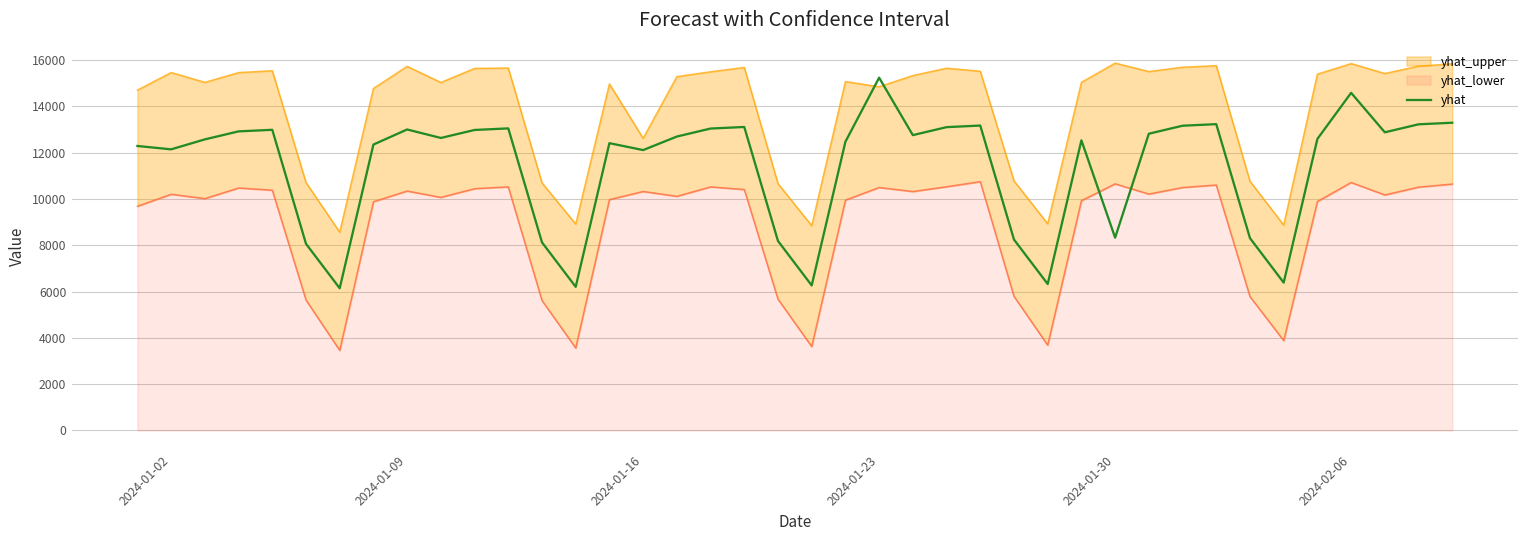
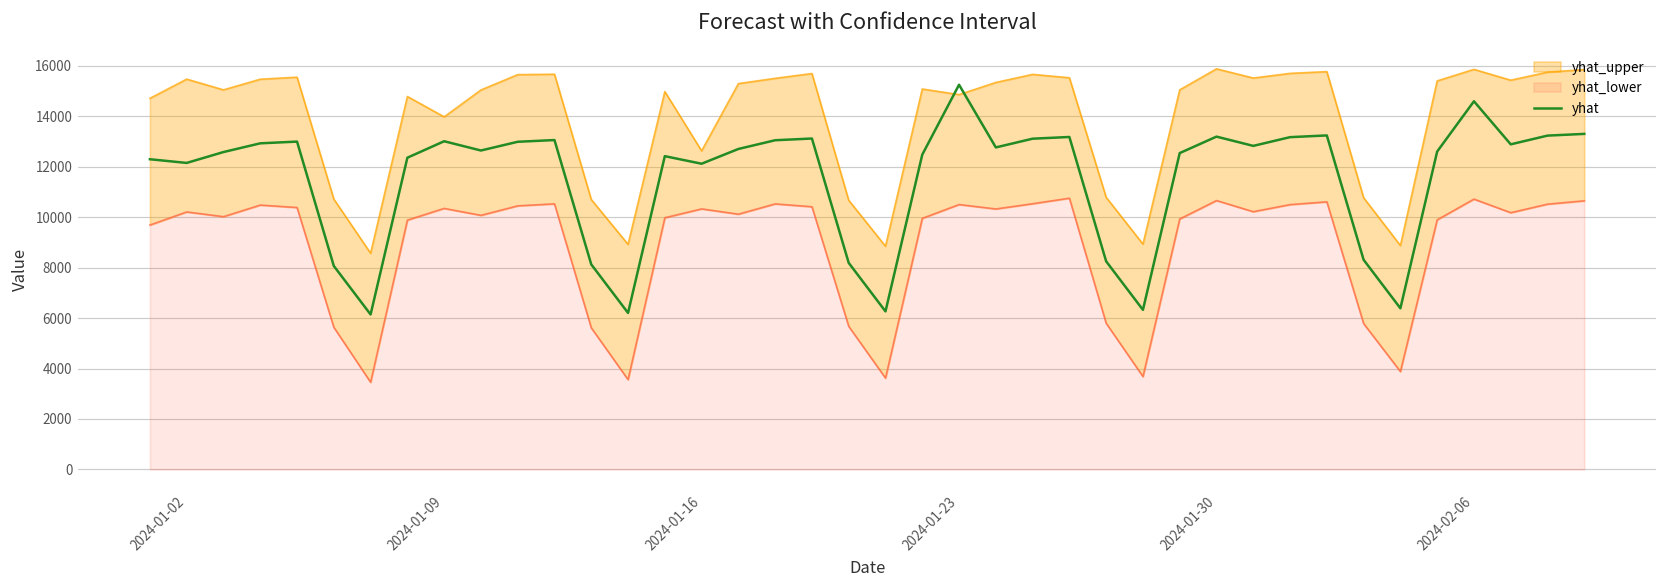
  {
    "yhat_upper": {
      "2024-01-02": 15500,
-     "2024-01-09": 15700,
+     "2024-01-09": 14000,
      "2024-01-16": 12600,
      "2024-01-23": 14800,
      "2024-01-30": 15900,
      "2024-02-06": 15800
    },
    "yhat_lower": {
      "2024-01-02": 10200,
      "2024-01-09": 10300,
      "2024-01-16": 10300,
      "2024-01-23": 10500,
      "2024-01-30": 10700,
      "2024-02-06": 10700
    },
    "yhat": {
      "2024-01-02": 12100,
      "2024-01-09": 13000,
      "2024-01-16": 12100,
      "2024-01-23": 15200,
-     "2024-01-30": 8300,
+     "2024-01-30": 13200,
      "2024-02-06": 14600
    }
  }
